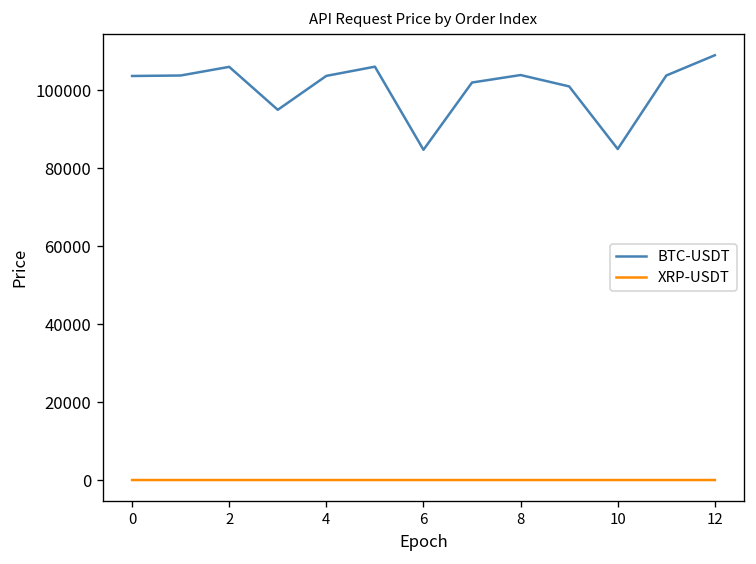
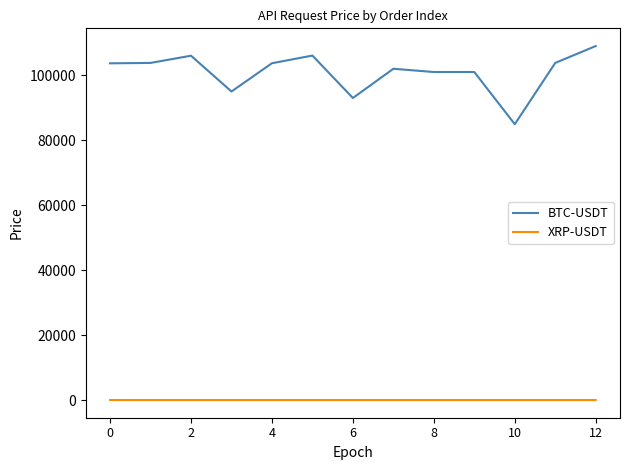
  {
    "BTC-USDT": {
      "0": 104000,
      "2": 106000,
      "4": 104000,
-     "6": 85000,
-     "8": 104000,
+     "6": 93000,
+     "8": 101000,
      "10": 85000,
      "12": 109000
    },
    "XRP-USDT": {
      "0": 0,
      "2": 0,
      "4": 0,
      "6": 0,
      "8": 0,
      "10": 0,
      "12": 0
    }
  }
